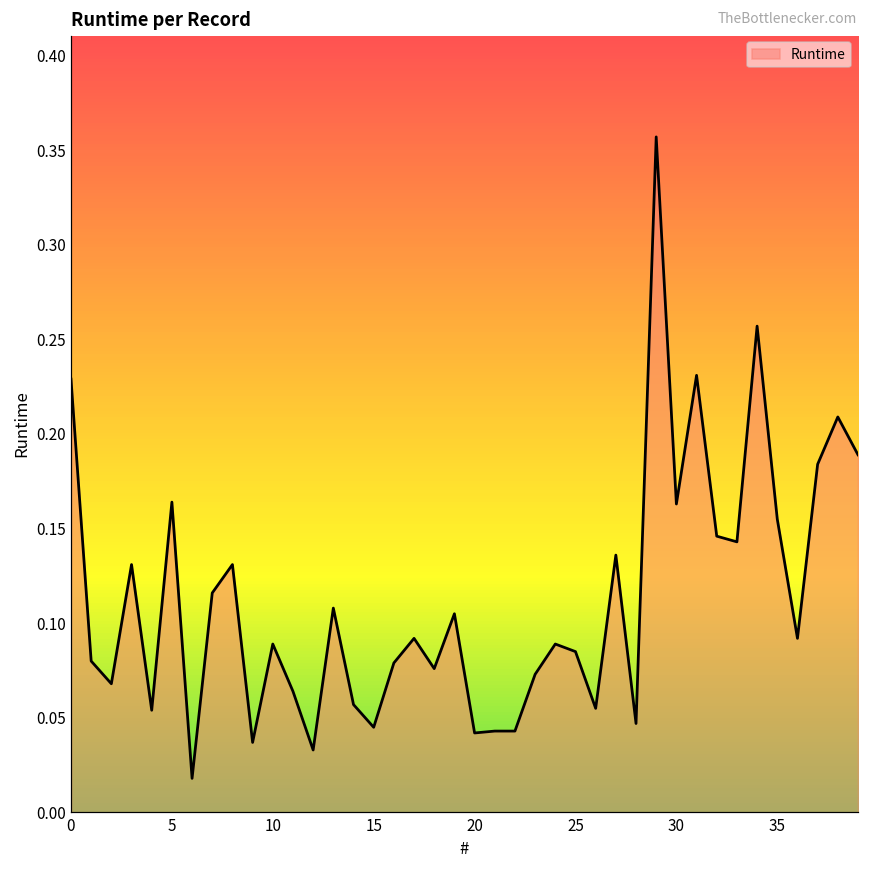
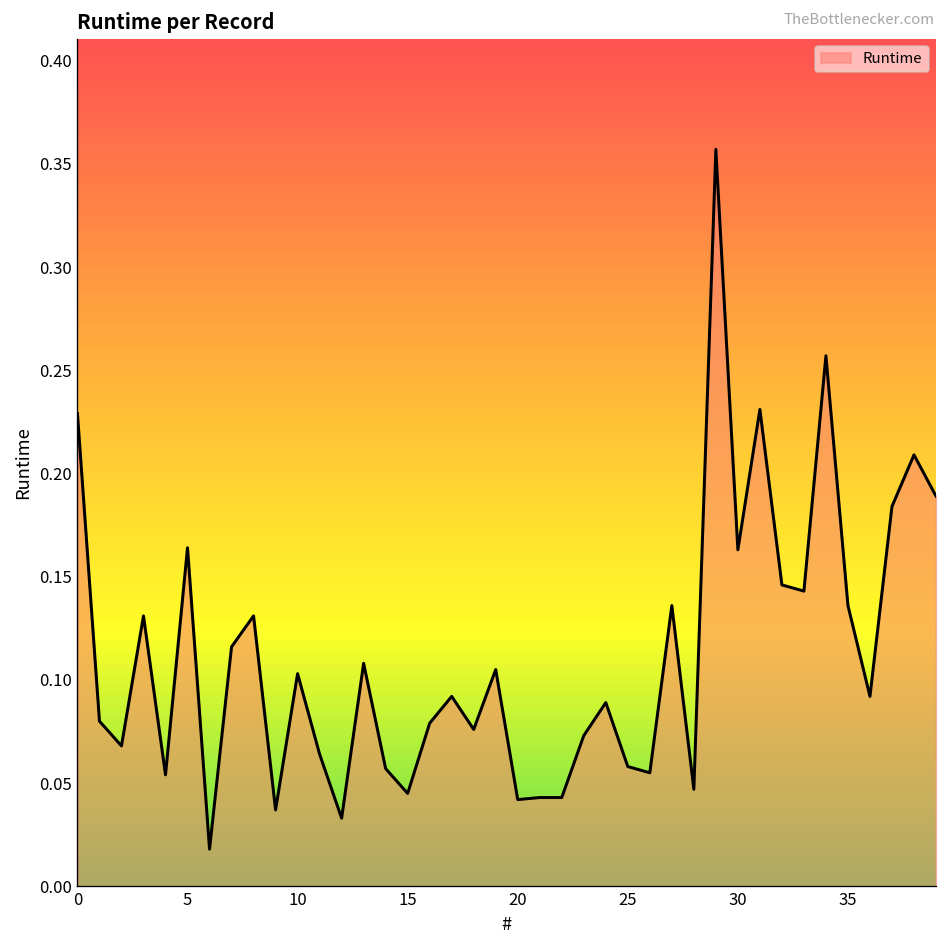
  {
    "0": 0.229,
    "5": 0.164,
-   "10": 0.089,
+   "10": 0.103,
    "15": 0.045,
    "20": 0.042,
-   "25": 0.085,
+   "25": 0.058,
    "30": 0.163,
-   "35": 0.155
+   "35": 0.136
  }
